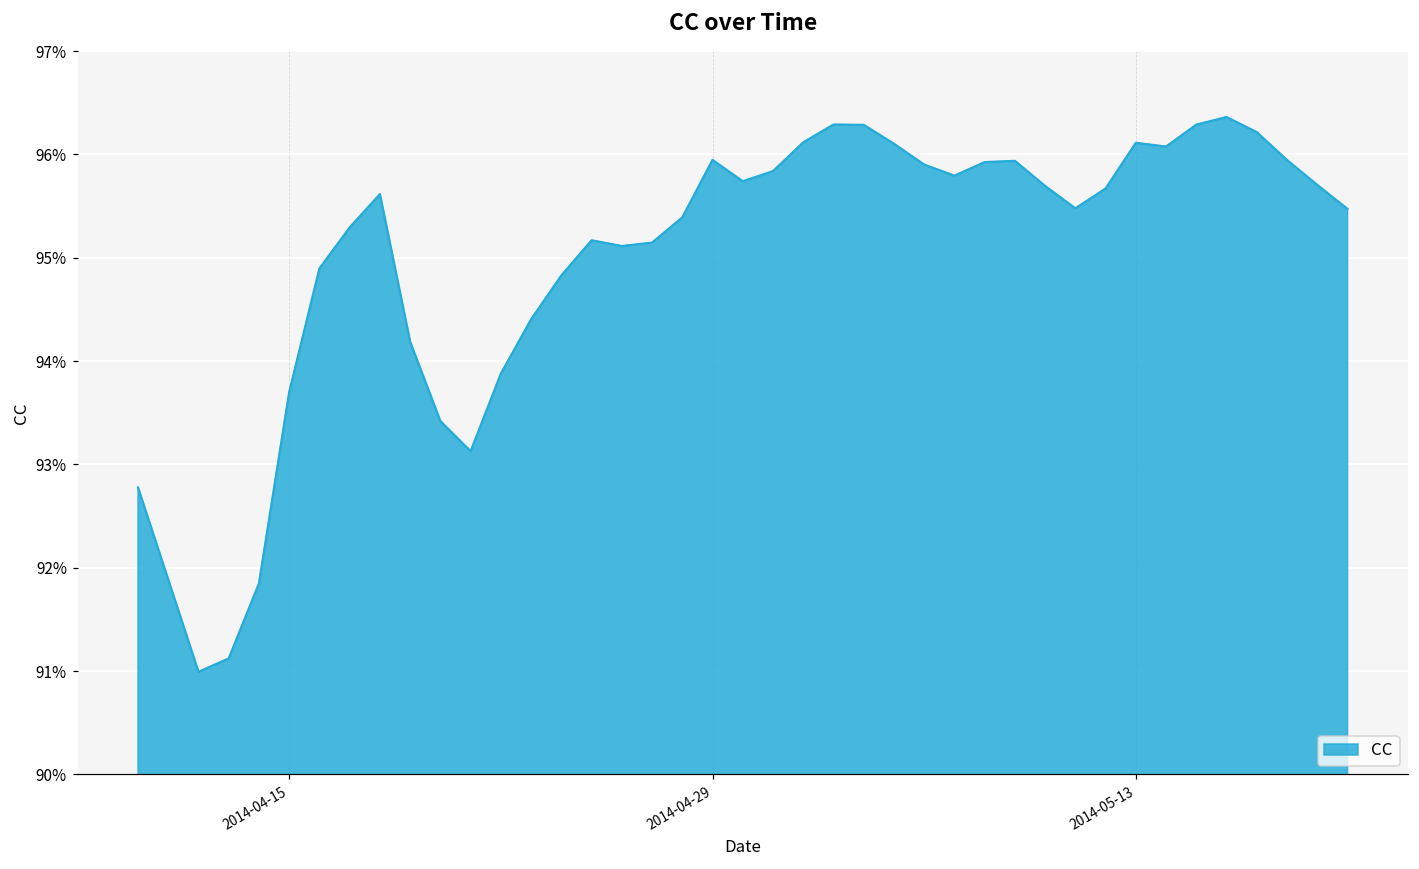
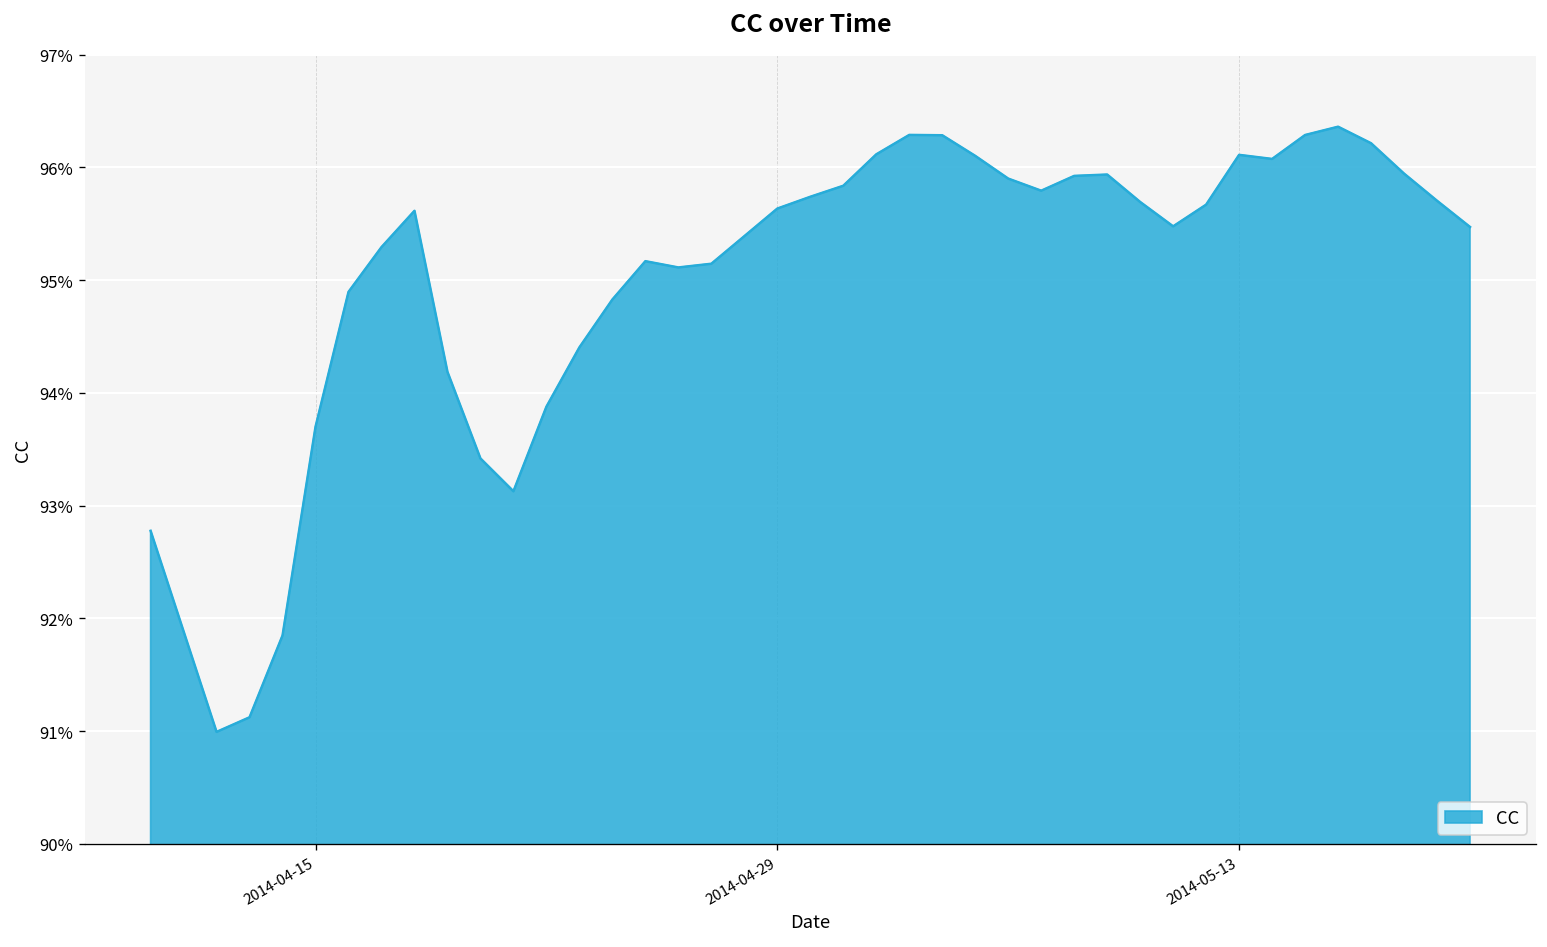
  {
    "2014-04-15": "93.7%",
-   "2014-04-29": "95.9%",
+   "2014-04-29": "95.6%",
    "2014-05-13": "96.1%"
  }
